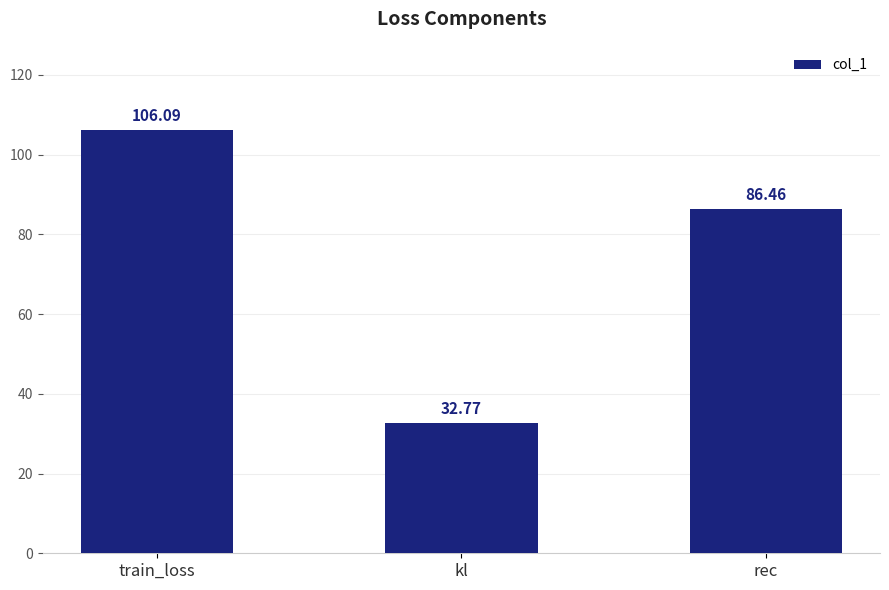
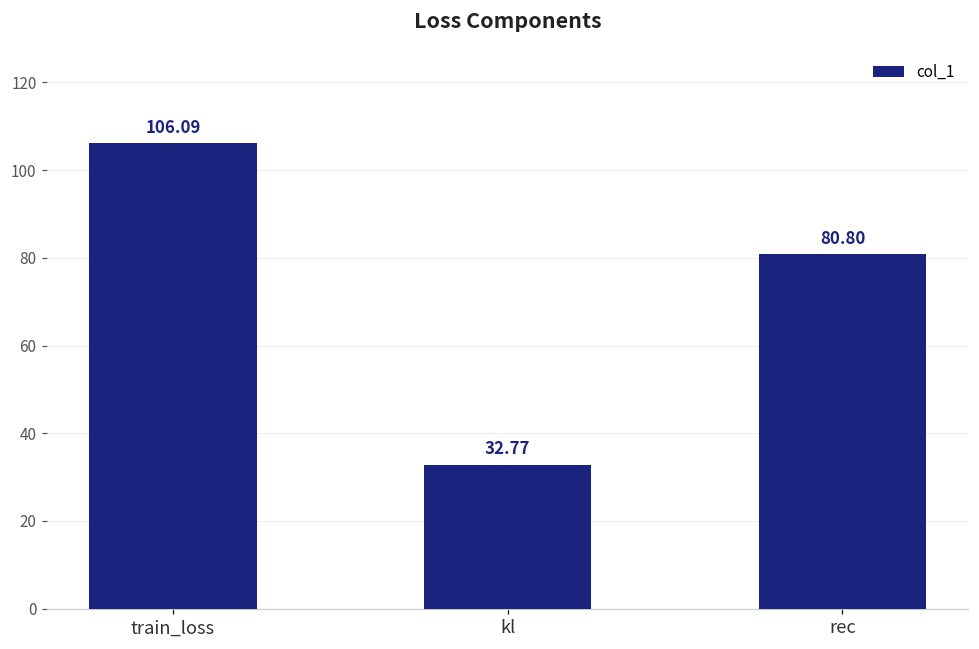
  {
    "train_loss": 106.09,
    "kl": 32.77,
-   "rec": 86.46
+   "rec": 80.80
  }
